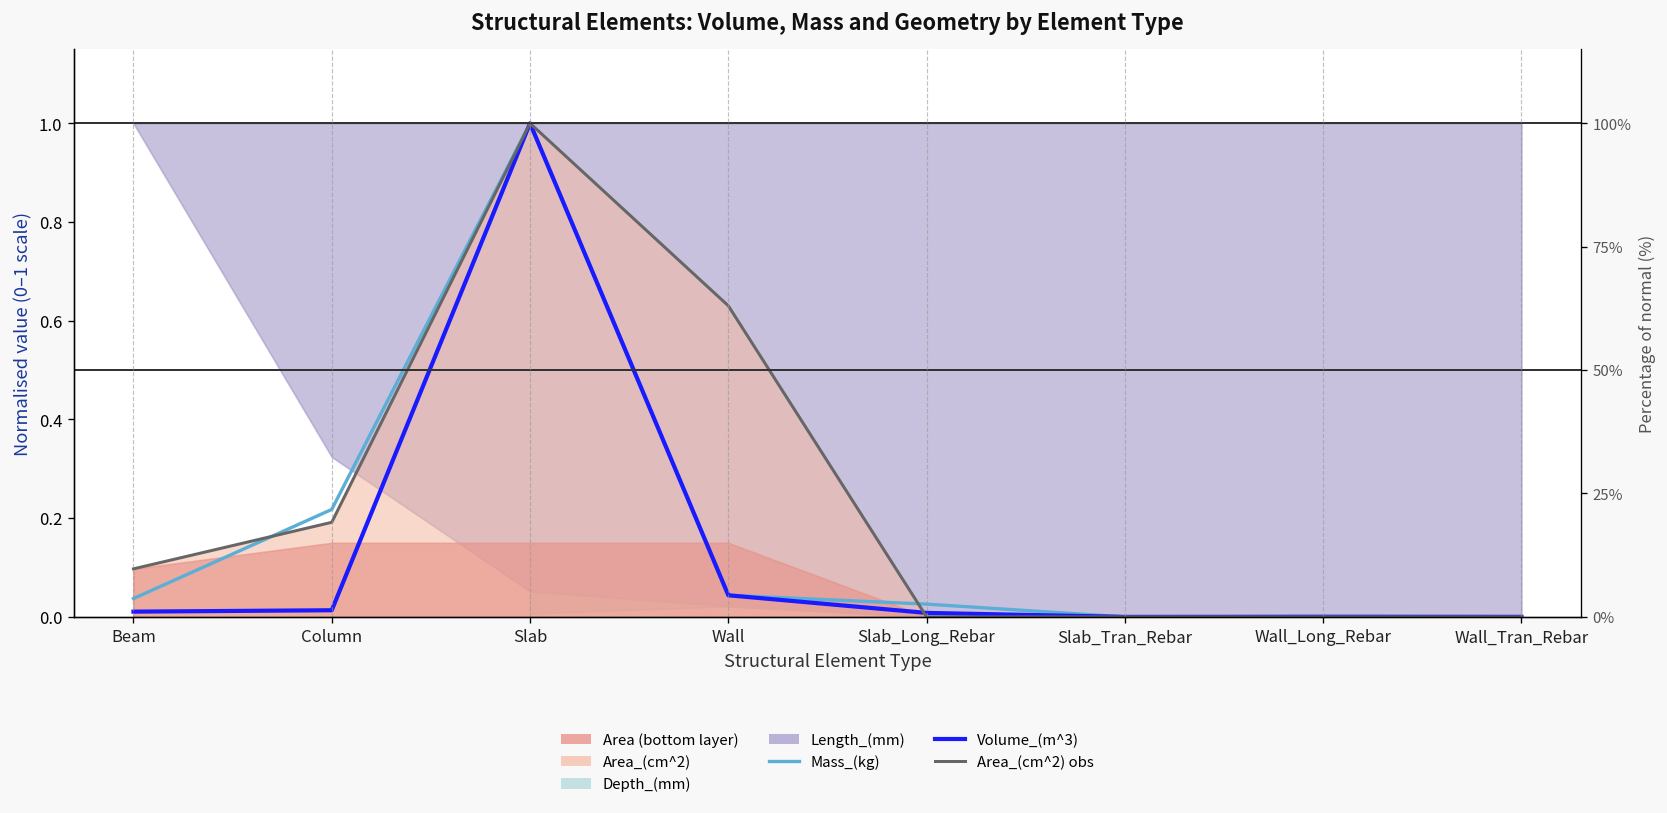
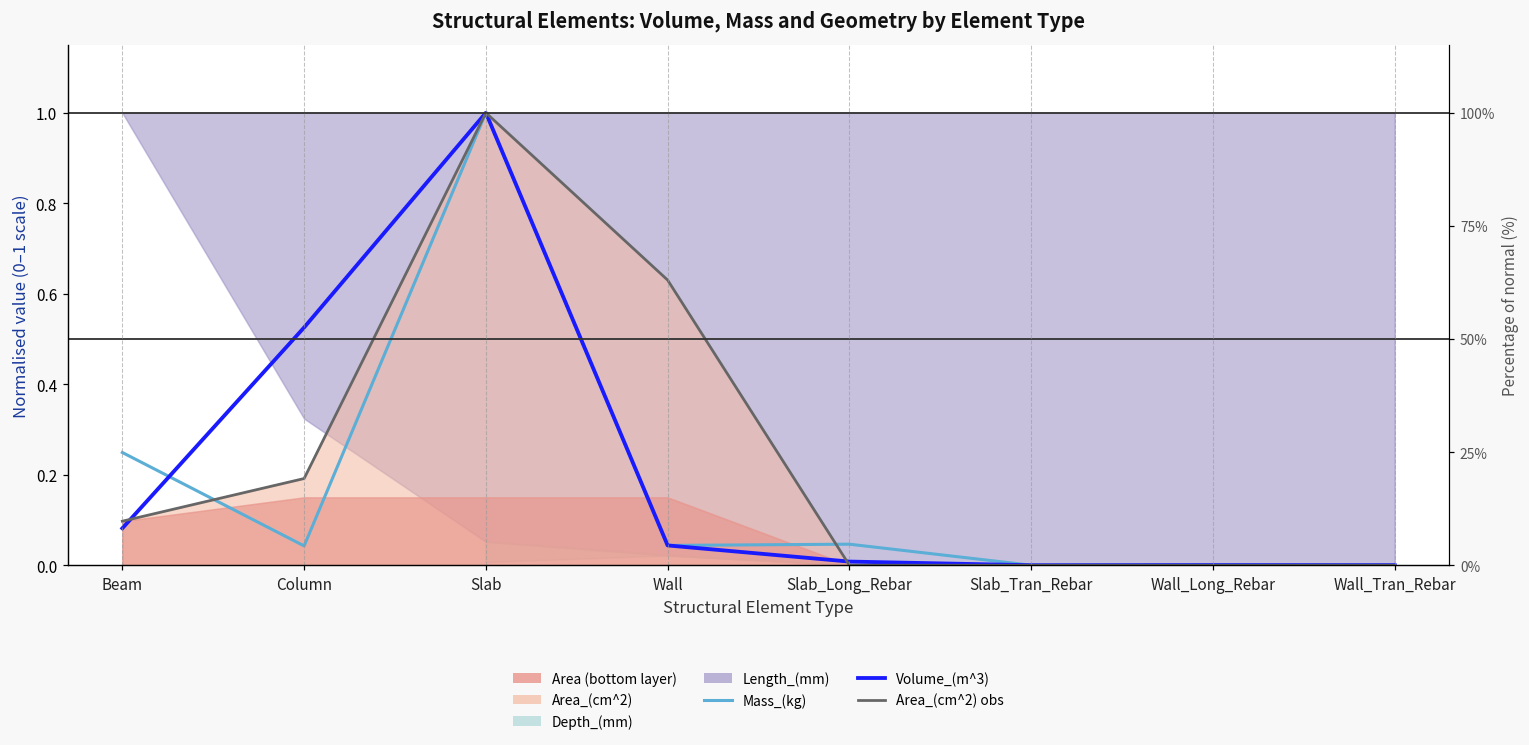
  {
    "Mass_(kg)": {
-     "Beam": 0.04,
-     "Column": 0.22,
-     "Slab_Long_Rebar": 0.03
+     "Beam": 0.25,
+     "Column": 0.04,
+     "Slab_Long_Rebar": 0.05
    },
    "Length_(mm)": {
      "Beam": 0.00,
      "Slab_Long_Rebar": 1.00,
      "Slab_Tran_Rebar": 1.00,
      "Wall_Long_Rebar": 1.00,
      "Wall_Tran_Rebar": 1.00
    },
    "Volume_(m^3)": {
-     "Beam": 0.01,
-     "Column": 0.01,
+     "Beam": 0.08,
+     "Column": 0.53,
      "Slab_Long_Rebar": 0.01
    }
  }
